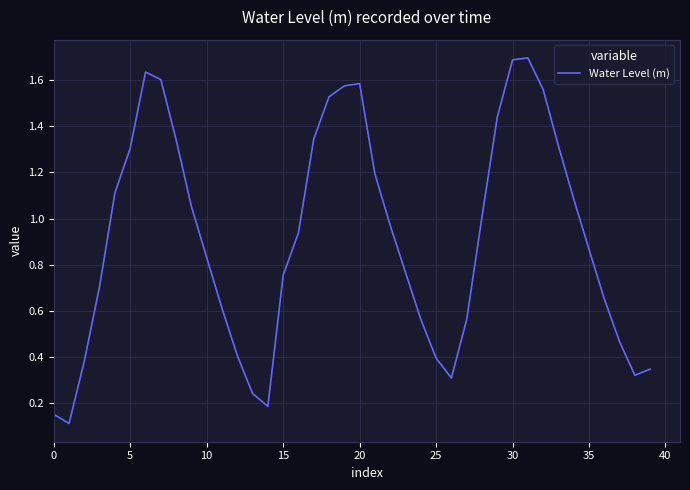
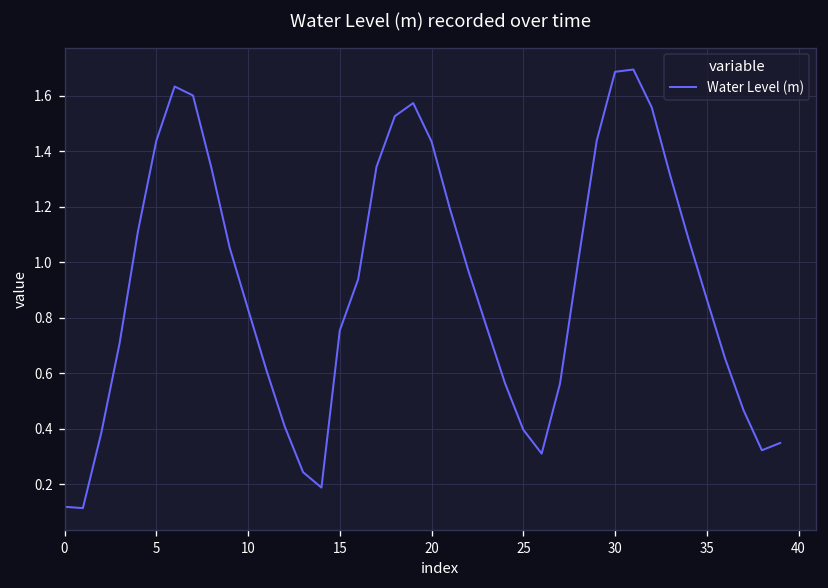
  {
-   "0": 0.15,
-   "5": 1.30,
+   "0": 0.12,
+   "5": 1.44,
    "10": 0.83,
    "15": 0.75,
-   "20": 1.58,
+   "20": 1.44,
    "25": 0.40,
    "30": 1.69,
    "35": 0.87
  }
